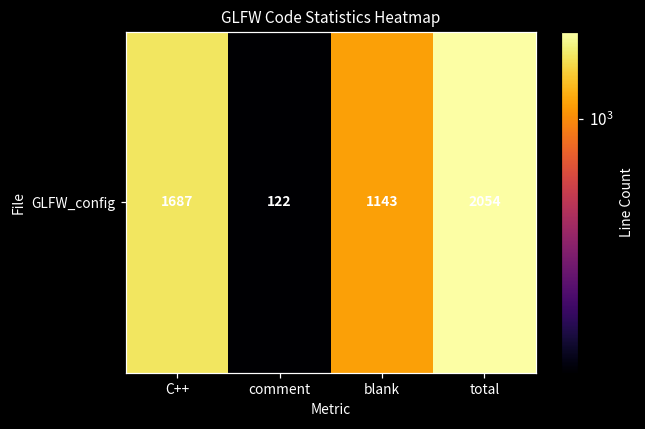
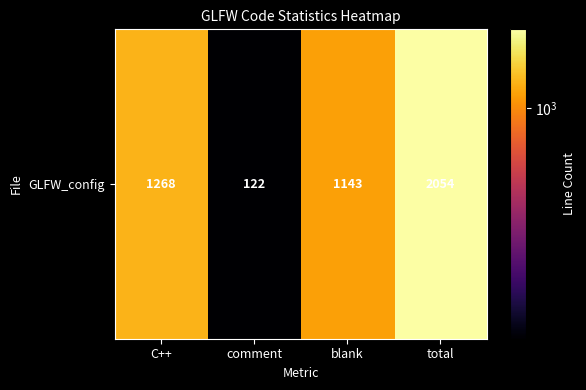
  {
    "GLFW_config": {
-     "C++": 1687,
+     "C++": 1268,
      "comment": 122,
      "blank": 1143,
      "total": 2054
    }
  }
